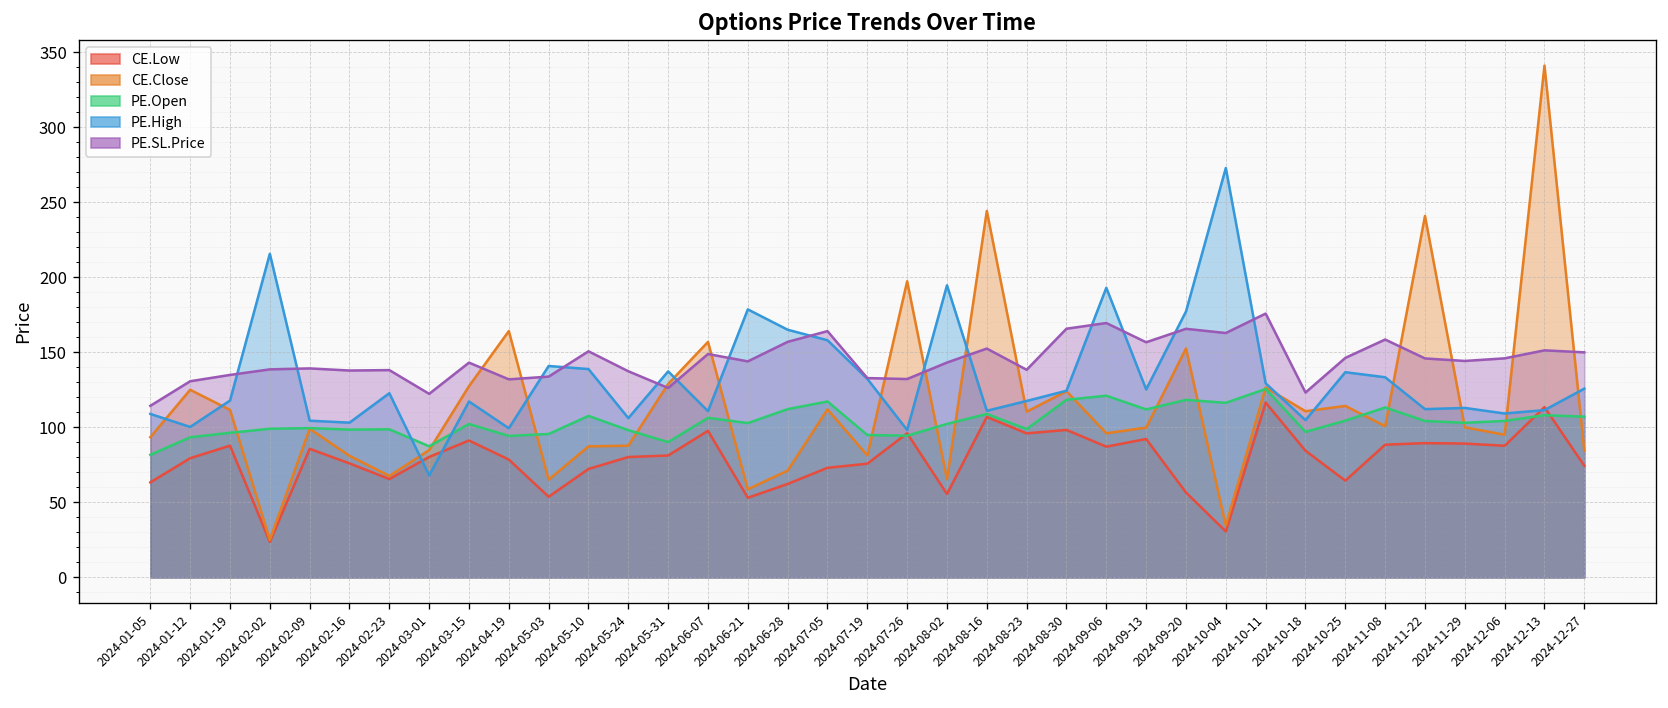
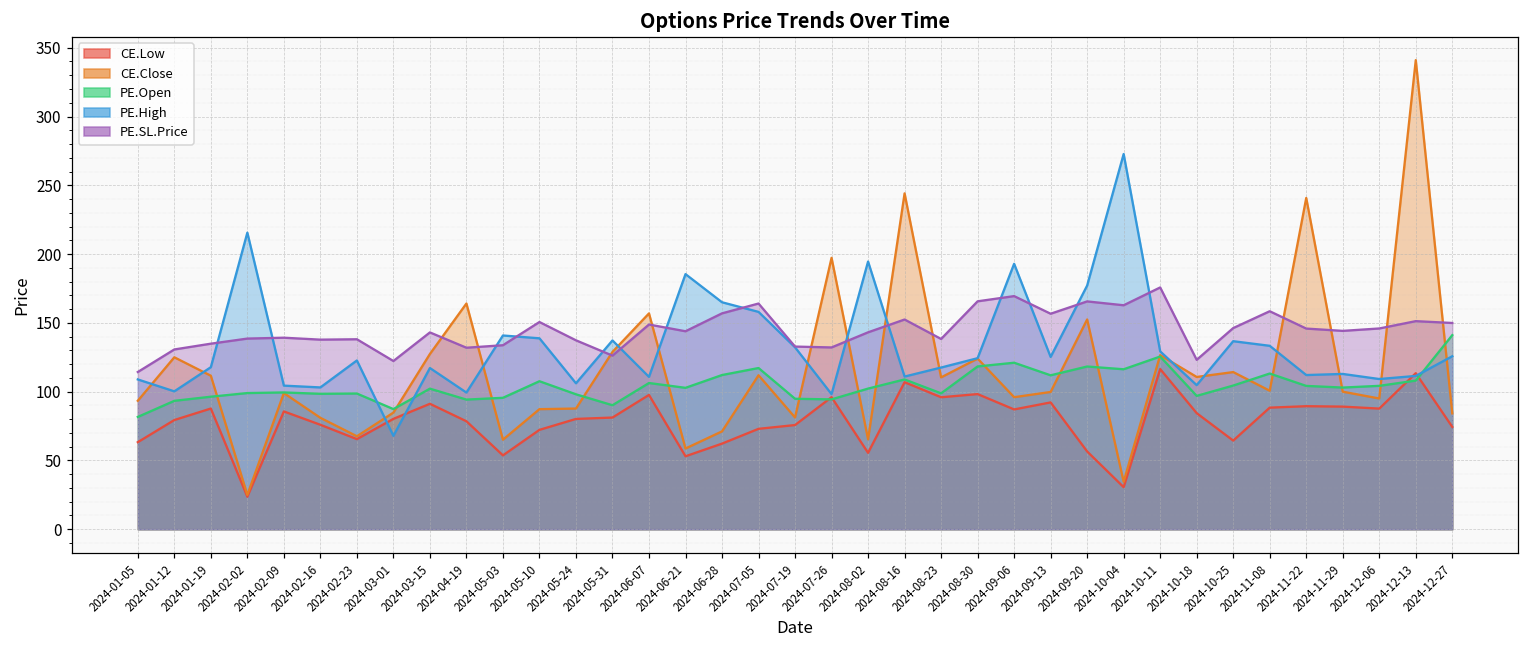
  {
    "PE.Open": {
      "2024-01-05": 82,
      "2024-01-12": 93,
      "2024-01-19": 96,
      "2024-02-02": 99,
      "2024-02-16": 98,
      "2024-02-23": 99,
      "2024-03-01": 87,
      "2024-03-15": 102,
      "2024-04-19": 94,
      "2024-05-03": 96,
      "2024-05-10": 108,
      "2024-05-24": 98,
      "2024-05-31": 90,
      "2024-06-07": 106,
      "2024-06-21": 103,
      "2024-06-28": 112,
      "2024-07-05": 117,
      "2024-07-19": 95,
      "2024-08-02": 102,
      "2024-08-23": 99,
      "2024-08-30": 118,
      "2024-09-06": 121,
      "2024-09-13": 112,
      "2024-09-20": 118,
      "2024-10-04": 116,
      "2024-10-18": 97,
      "2024-10-25": 104,
      "2024-11-08": 113,
      "2024-11-22": 104,
      "2024-11-29": 103,
      "2024-12-06": 104,
      "2024-12-13": 108,
-     "2024-12-27": 107
+     "2024-12-27": 141
    },
    "PE.High": {
      "2024-01-05": 109,
      "2024-01-12": 100,
      "2024-01-19": 118,
      "2024-02-02": 216,
      "2024-02-09": 104,
      "2024-02-16": 103,
      "2024-02-23": 123,
      "2024-03-01": 68,
      "2024-03-15": 117,
      "2024-04-19": 99,
      "2024-05-03": 141,
      "2024-05-10": 139,
      "2024-05-24": 106,
      "2024-05-31": 137,
      "2024-06-07": 111,
-     "2024-06-21": 179,
+     "2024-06-21": 185,
      "2024-06-28": 165,
      "2024-07-05": 158,
      "2024-07-26": 98,
      "2024-08-02": 195,
      "2024-08-16": 111,
      "2024-08-23": 118,
      "2024-09-06": 193,
      "2024-09-13": 125,
      "2024-09-20": 177,
      "2024-10-04": 273,
      "2024-10-11": 129,
      "2024-10-18": 105,
      "2024-10-25": 137,
      "2024-11-08": 133,
      "2024-11-22": 112,
      "2024-11-29": 113,
      "2024-12-06": 109,
      "2024-12-27": 126
    },
    "PE.SL.Price": {
      "2024-01-05": 114,
      "2024-01-12": 131,
      "2024-01-19": 135,
      "2024-02-02": 139,
      "2024-02-09": 139,
      "2024-02-16": 138,
      "2024-02-23": 138,
      "2024-03-01": 122,
      "2024-03-15": 143,
      "2024-04-19": 132,
      "2024-05-03": 134,
      "2024-05-10": 151,
      "2024-05-24": 137,
      "2024-05-31": 126,
      "2024-06-07": 149,
      "2024-06-21": 144,
      "2024-06-28": 157,
      "2024-07-05": 164,
      "2024-07-26": 132,
      "2024-08-02": 143,
      "2024-08-16": 152,
      "2024-08-23": 138,
      "2024-08-30": 166,
      "2024-09-06": 169,
      "2024-09-13": 157,
      "2024-09-20": 166,
      "2024-10-04": 163,
      "2024-10-11": 176,
      "2024-10-18": 123,
      "2024-10-25": 146,
      "2024-11-08": 158,
      "2024-11-22": 146,
      "2024-11-29": 144,
      "2024-12-06": 146,
      "2024-12-13": 151,
      "2024-12-27": 150
    }
  }
